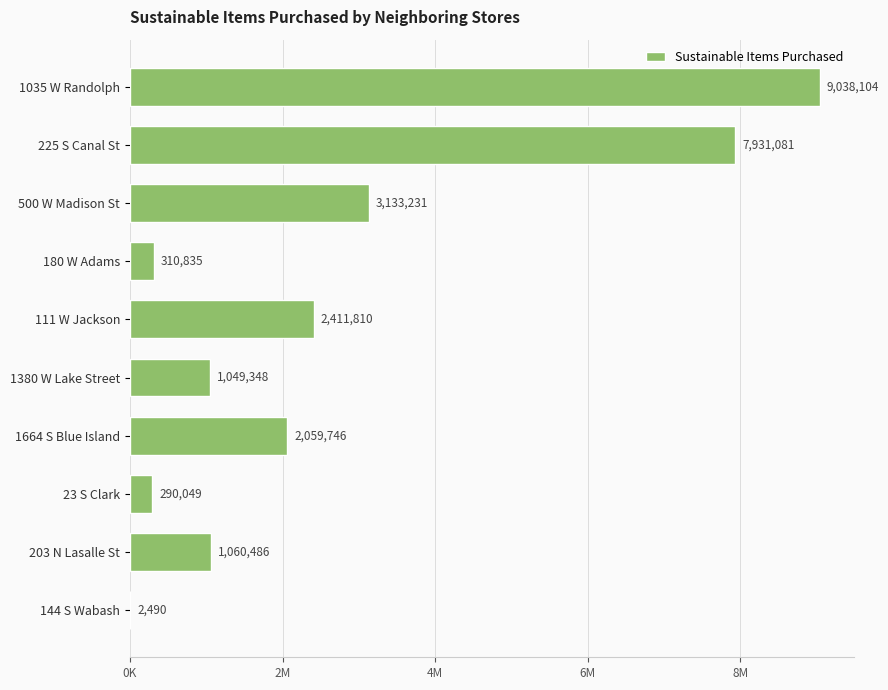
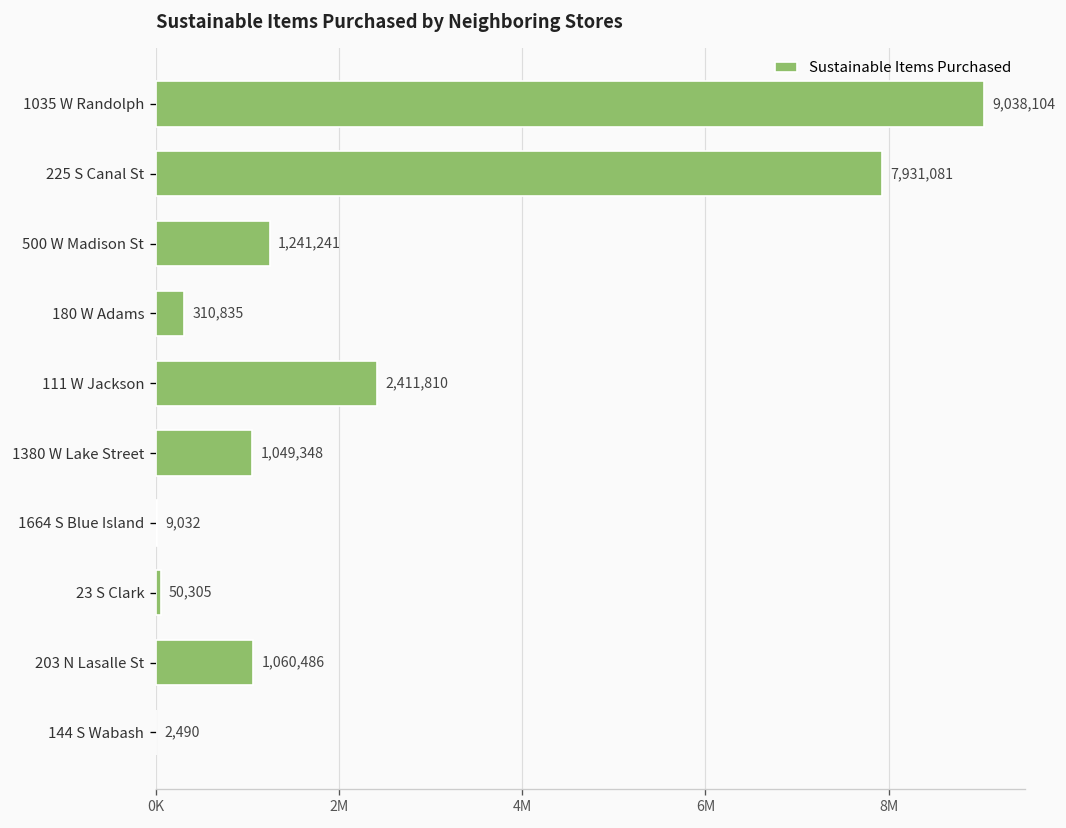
  {
    "1035 W Randolph": "9,038,104",
    "225 S Canal St": "7,931,081",
-   "500 W Madison St": "3,133,231",
+   "500 W Madison St": "1,241,241",
    "180 W Adams": "310,835",
    "111 W Jackson": "2,411,810",
    "1380 W Lake Street": "1,049,348",
-   "1664 S Blue Island": "2,059,746",
-   "23 S Clark": "290,049",
+   "1664 S Blue Island": "9,032",
+   "23 S Clark": "50,305",
    "203 N Lasalle St": "1,060,486",
    "144 S Wabash": "2,490"
  }
